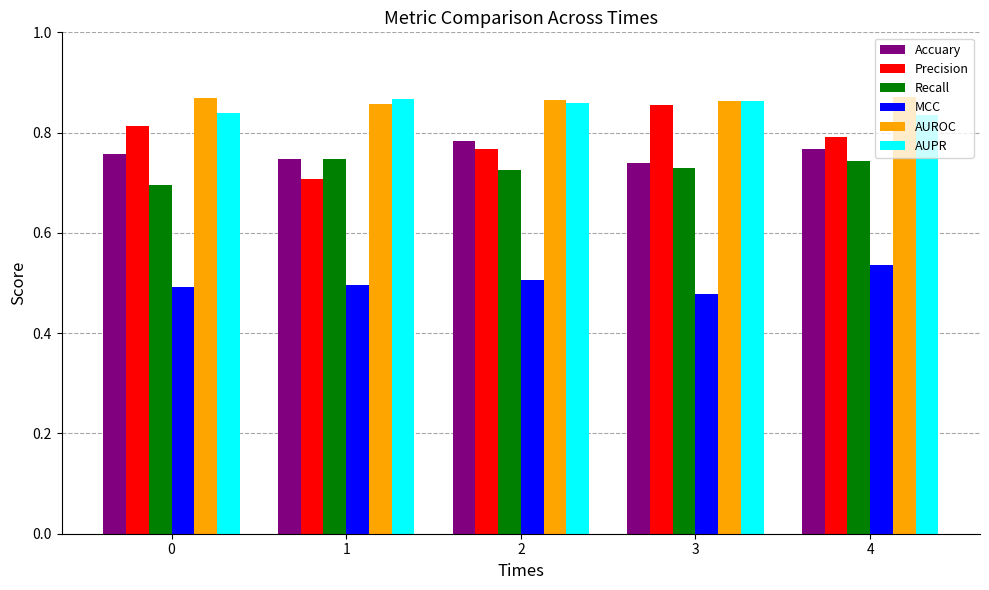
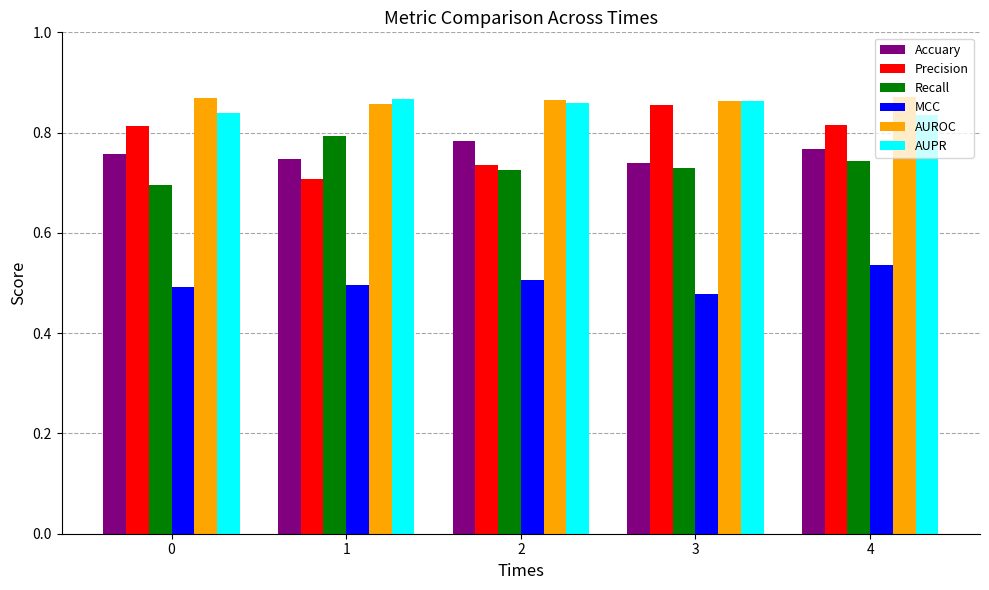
  {
    "Accuary": {
      "0": 0.76,
      "1": 0.75,
      "2": 0.78,
      "3": 0.74,
      "4": 0.77
    },
    "Precision": {
      "0": 0.81,
      "1": 0.71,
-     "2": 0.77,
+     "2": 0.74,
      "3": 0.86,
-     "4": 0.79
+     "4": 0.82
    },
    "Recall": {
      "0": 0.70,
-     "1": 0.75,
+     "1": 0.79,
      "2": 0.73,
      "3": 0.73,
      "4": 0.74
    },
    "MCC": {
      "0": 0.49,
      "1": 0.50,
      "2": 0.51,
      "3": 0.48,
      "4": 0.54
    },
    "AUROC": {
      "0": 0.87,
      "1": 0.86,
      "2": 0.86,
      "3": 0.86
    },
    "AUPR": {
      "0": 0.84,
      "1": 0.87,
      "2": 0.86,
      "3": 0.86
    }
  }
